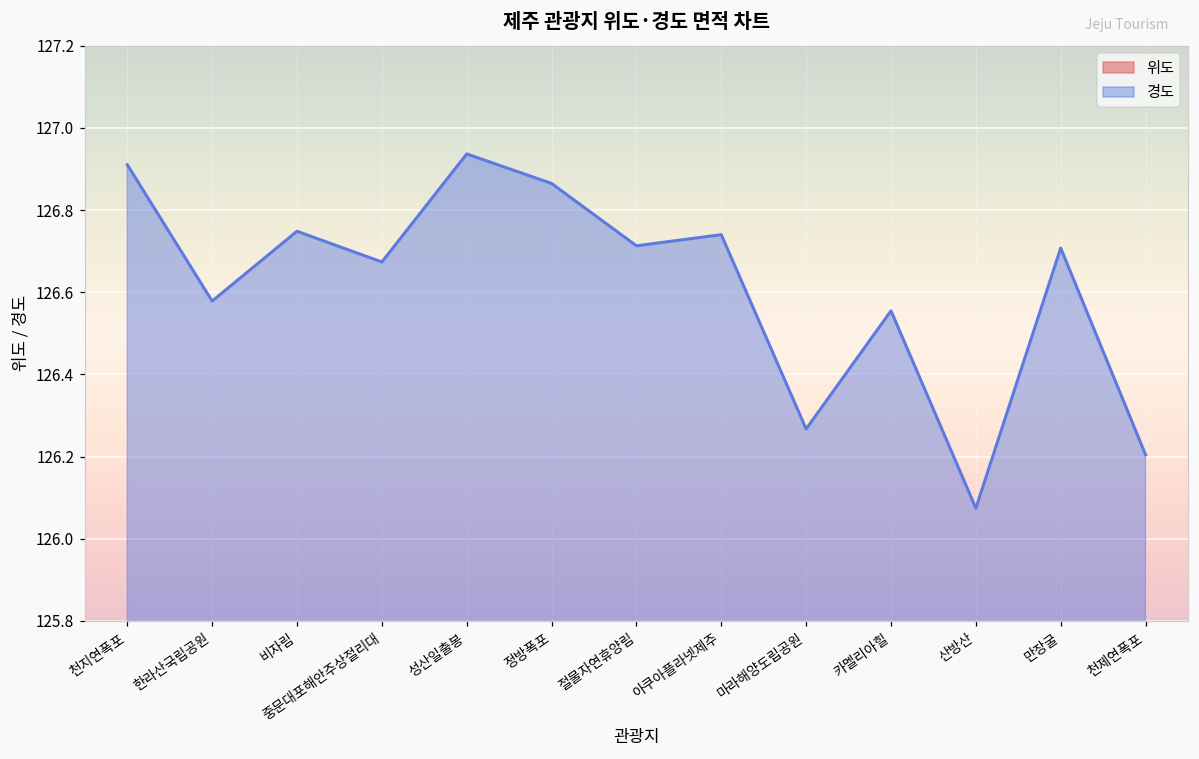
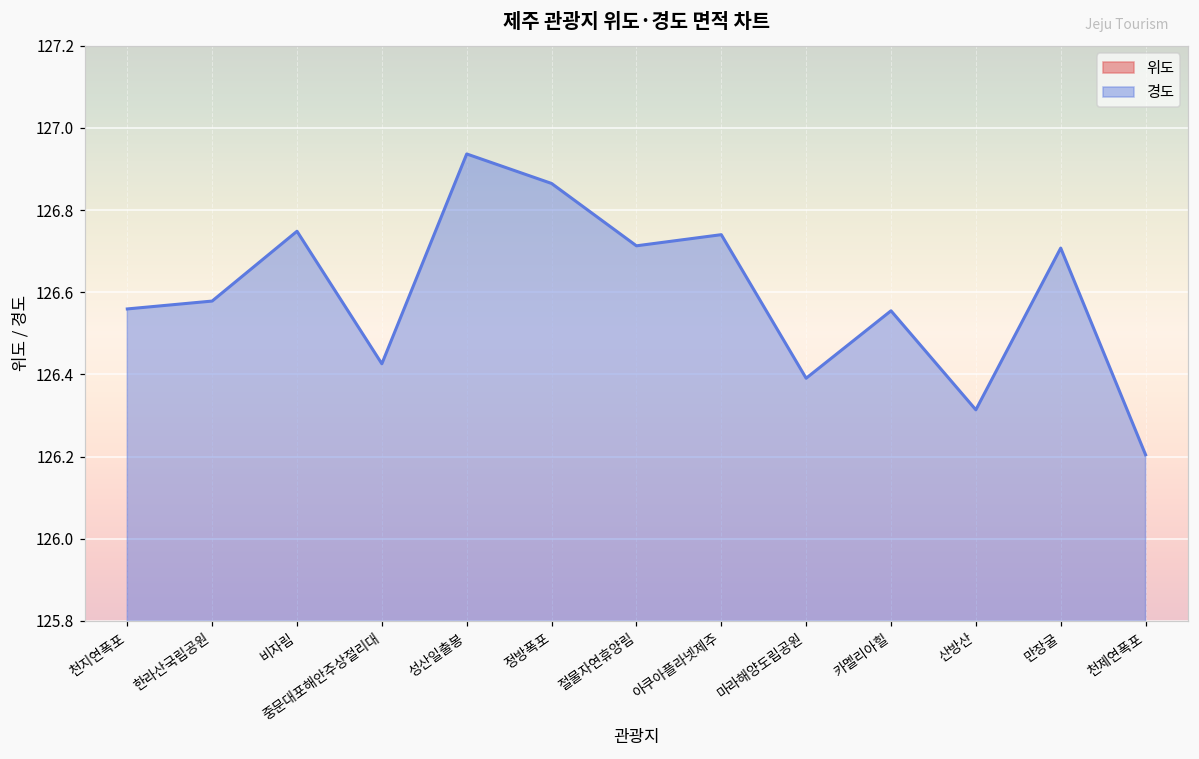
  {
    "경도": {
-     "천지연폭포": 126.91,
+     "천지연폭포": 126.56,
      "한라산국립공원": 126.58,
      "비자림": 126.75,
-     "중문대포해안주상절리대": 126.67,
+     "중문대포해안주상절리대": 126.43,
      "성산일출봉": 126.94,
      "정방폭포": 126.86,
      "절물자연휴양림": 126.71,
      "아쿠아플라넷제주": 126.74,
-     "마라해양도립공원": 126.27,
+     "마라해양도립공원": 126.39,
      "카멜리아힐": 126.56,
-     "산방산": 126.07,
+     "산방산": 126.31,
      "만장굴": 126.71,
      "천제연폭포": 126.20
    }
  }
